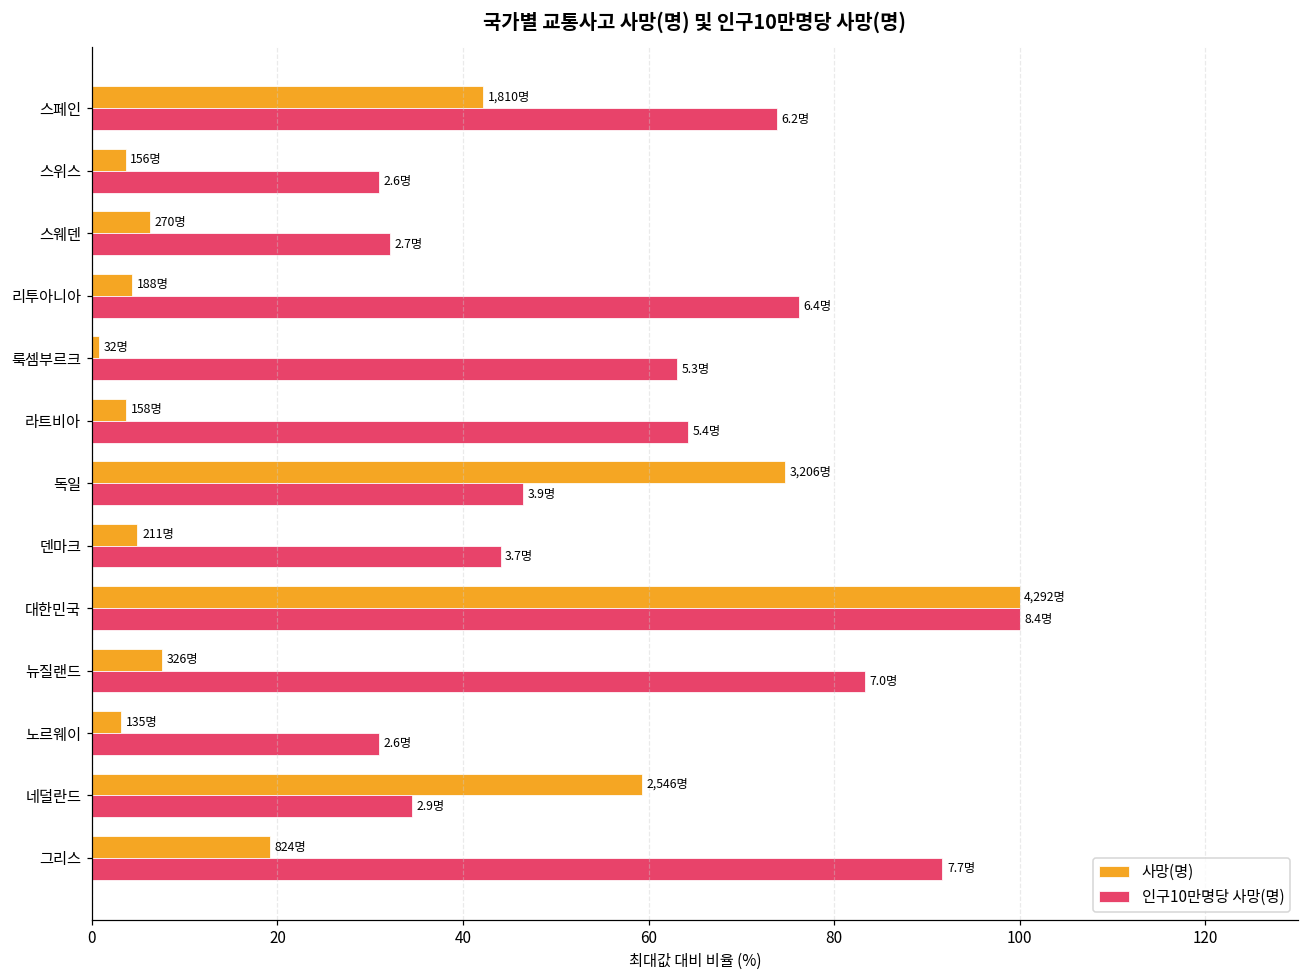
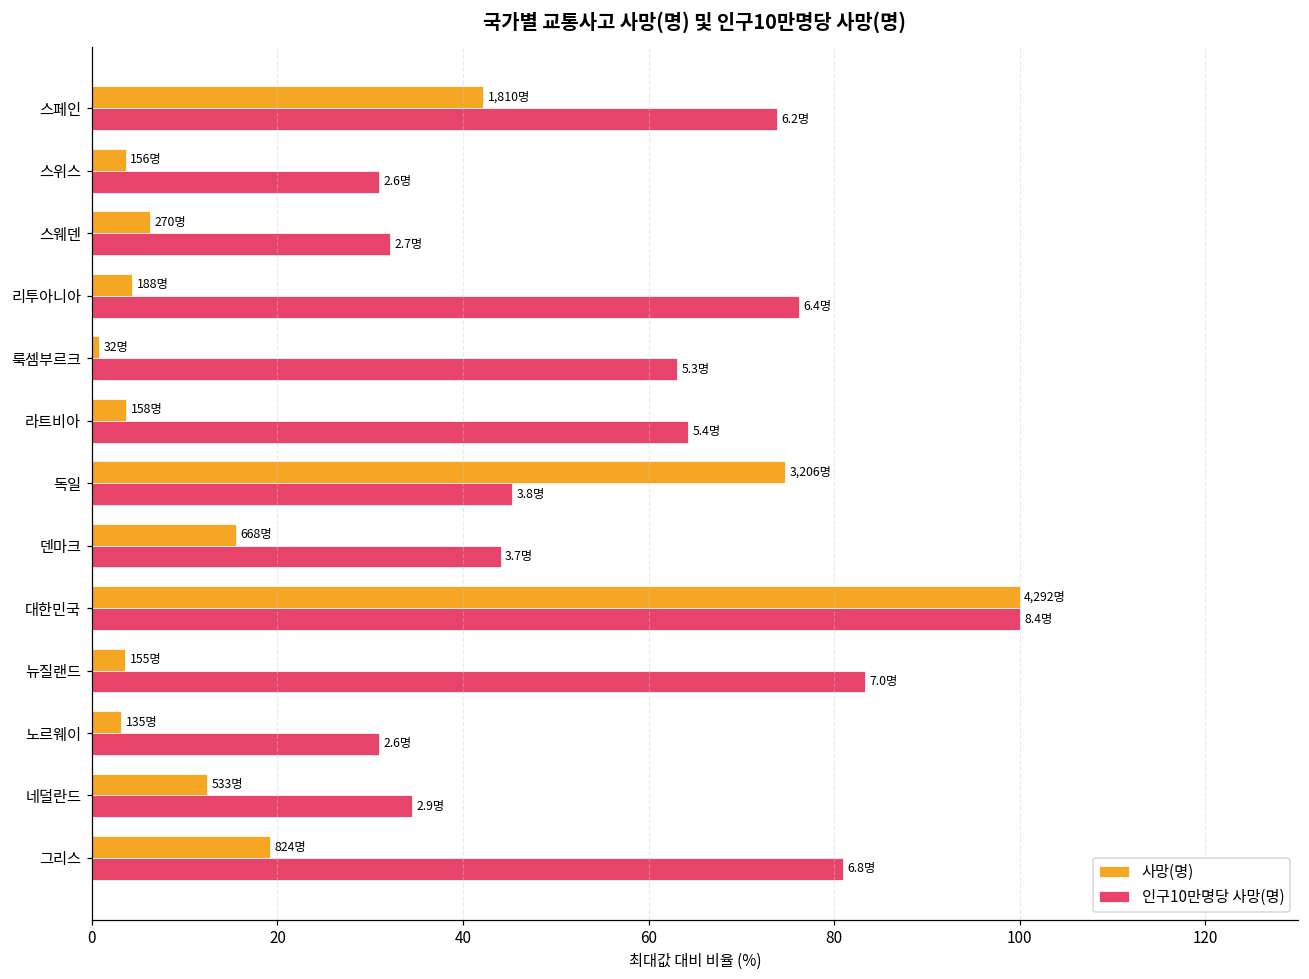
  {
    "사망(명)": {
-     "덴마크": "211명",
-     "뉴질랜드": "326명",
-     "네덜란드": "2,546명"
+     "덴마크": "668명",
+     "뉴질랜드": "155명",
+     "네덜란드": "533명"
    },
    "인구10만명당 사망(명)": {
-     "독일": "3.9명",
-     "그리스": "7.7명"
+     "독일": "3.8명",
+     "그리스": "6.8명"
    }
  }
